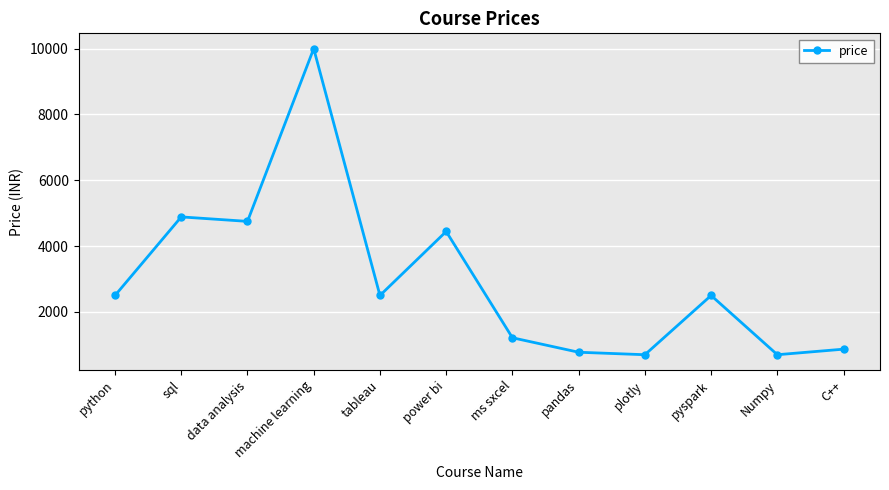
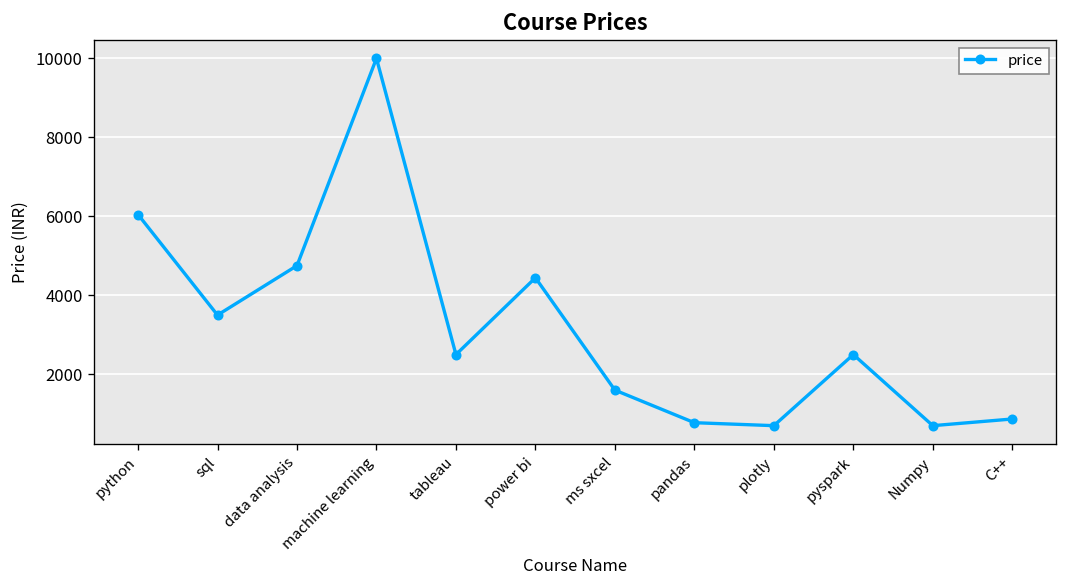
  {
-   "python": 2500,
-   "sql": 4900,
+   "python": 6000,
+   "sql": 3500,
    "data analysis": 4800,
    "machine learning": 10000,
    "tableau": 2500,
    "power bi": 4400,
-   "ms sxcel": 1200,
+   "ms sxcel": 1600,
    "pandas": 800,
    "plotly": 700,
    "pyspark": 2500,
    "Numpy": 700,
    "C++": 900
  }
